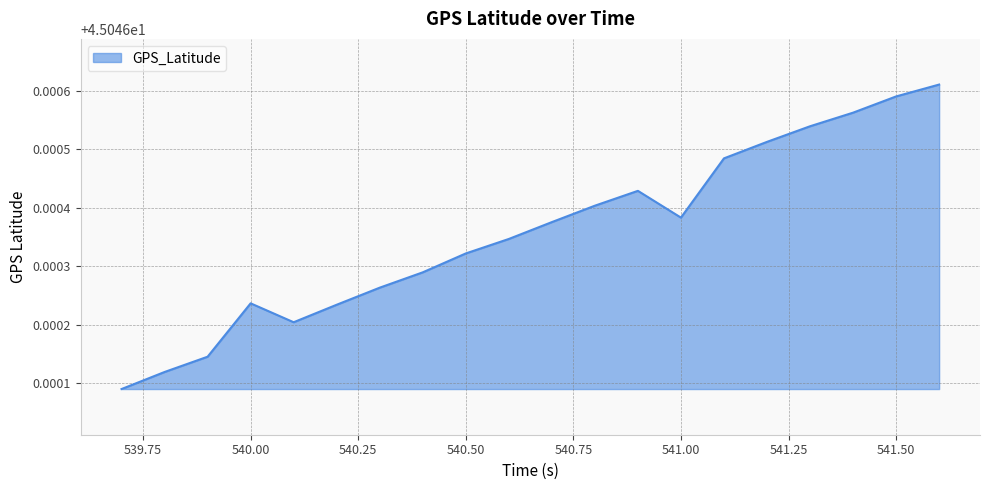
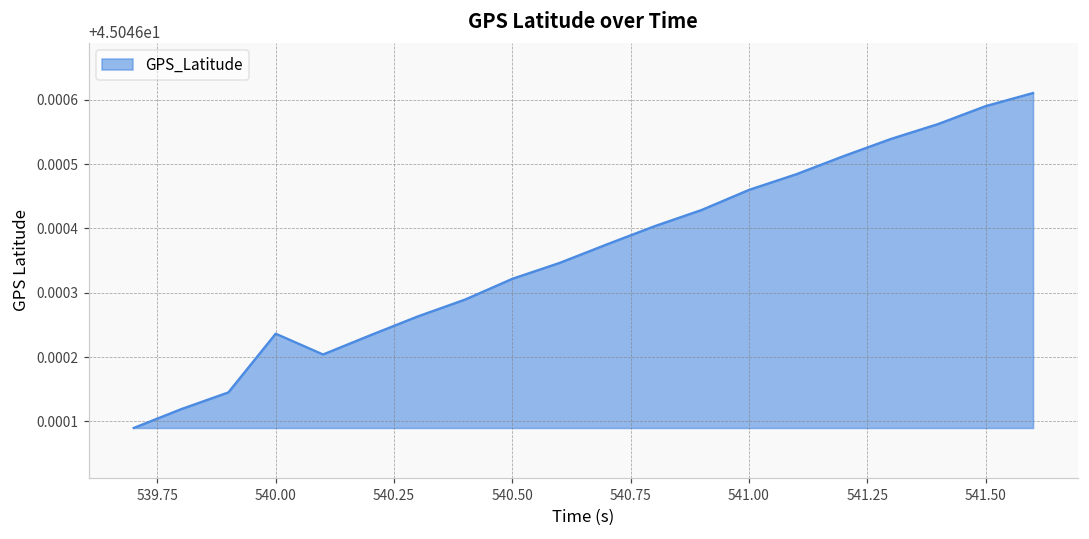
  {
    "540.00": 45.04624,
    "540.50": 45.04632,
-   "541.00": 45.04638,
+   "541.00": 45.04646,
    "541.50": 45.04659
  }
